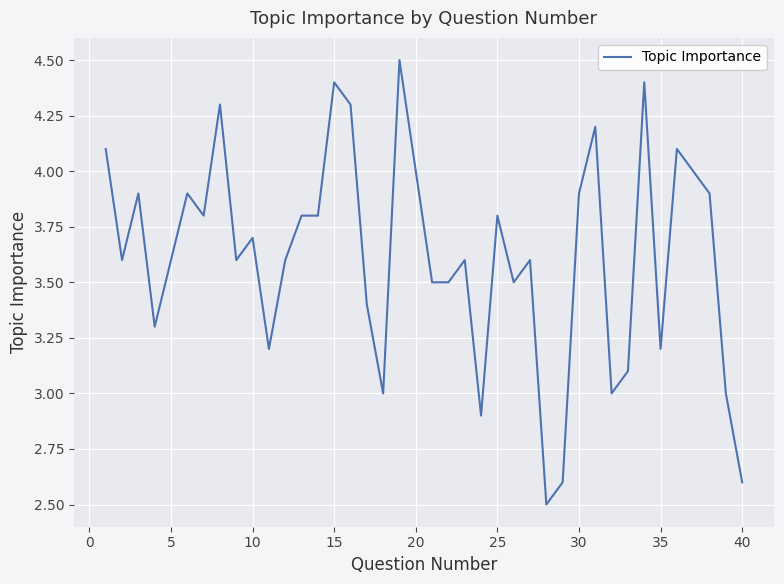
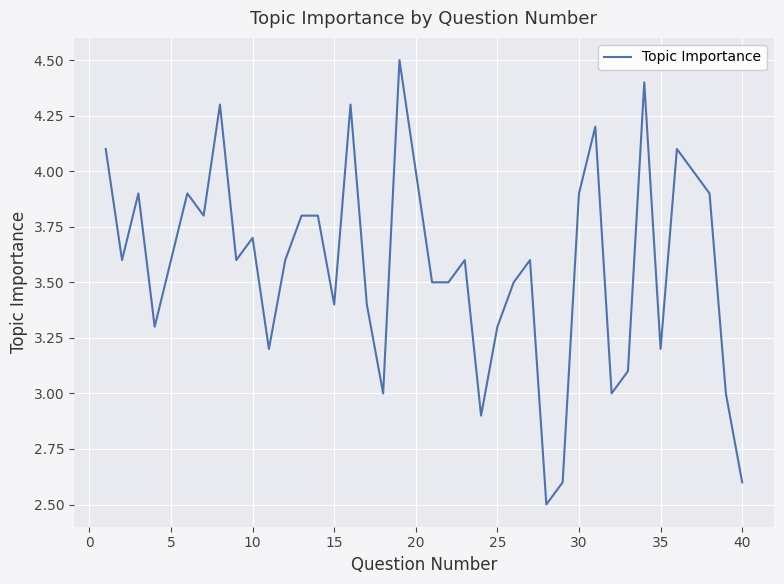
  {
    "5": 3.6,
    "10": 3.7,
-   "15": 4.4,
+   "15": 3.4,
    "20": 4.0,
-   "25": 3.8,
+   "25": 3.3,
    "30": 3.9,
    "35": 3.2,
    "40": 2.6
  }
